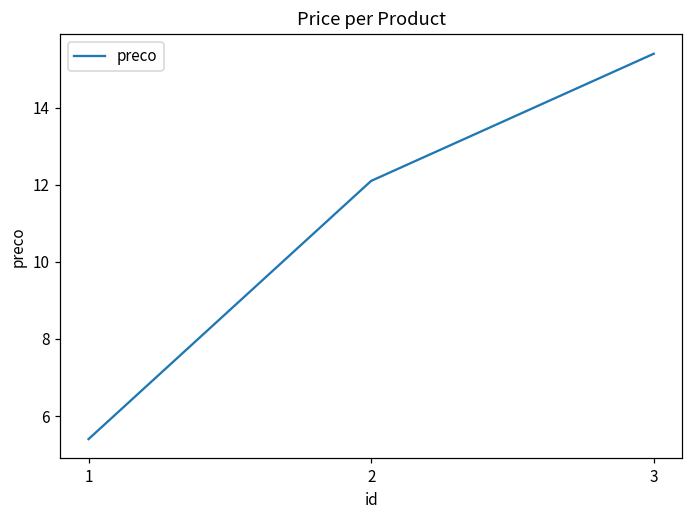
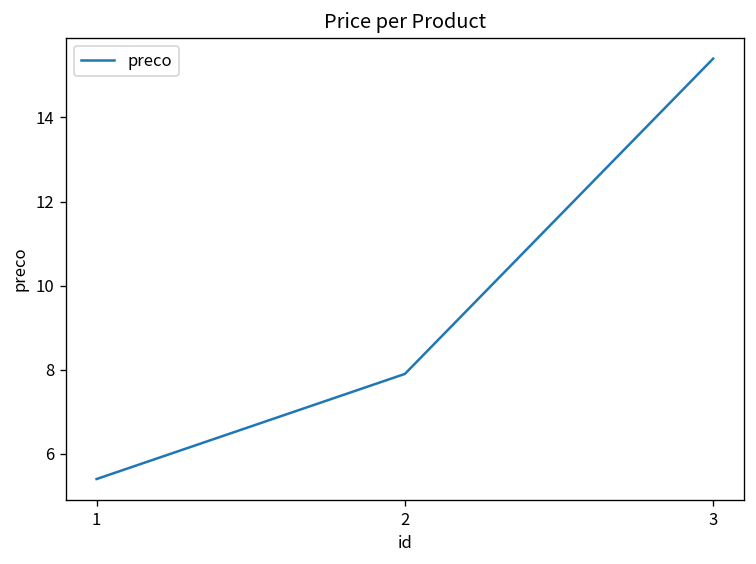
  {
    "1": 5.4,
-   "2": 12.1,
+   "2": 7.9,
    "3": 15.4
  }
